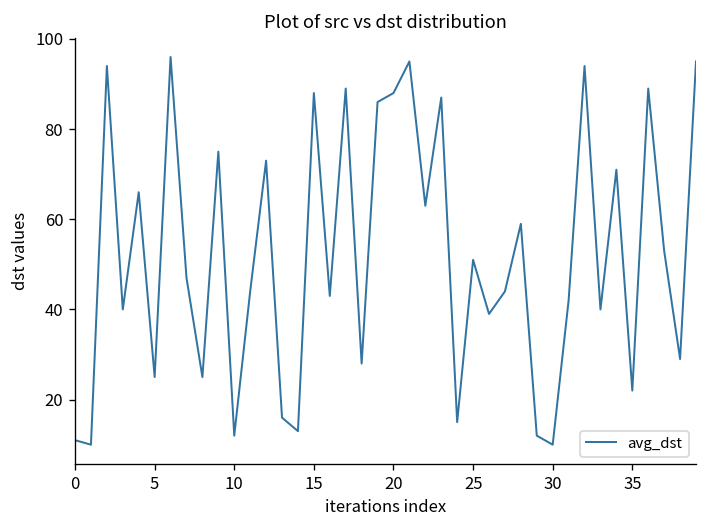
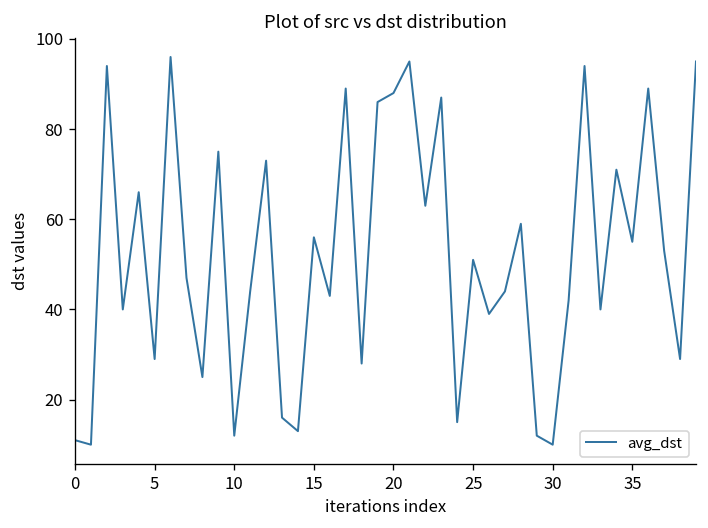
  {
    "0": 11,
-   "5": 25,
+   "5": 29,
    "10": 12,
-   "15": 88,
+   "15": 56,
    "20": 88,
    "25": 51,
    "30": 10,
-   "35": 22
+   "35": 55
  }
